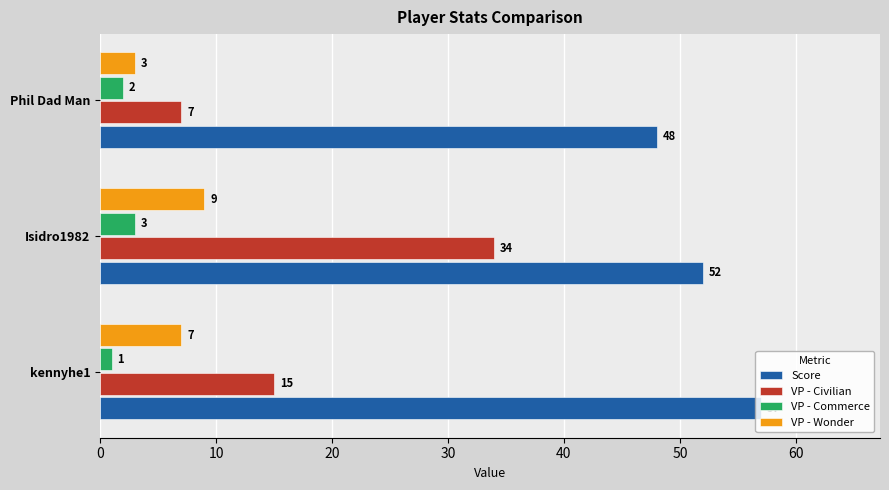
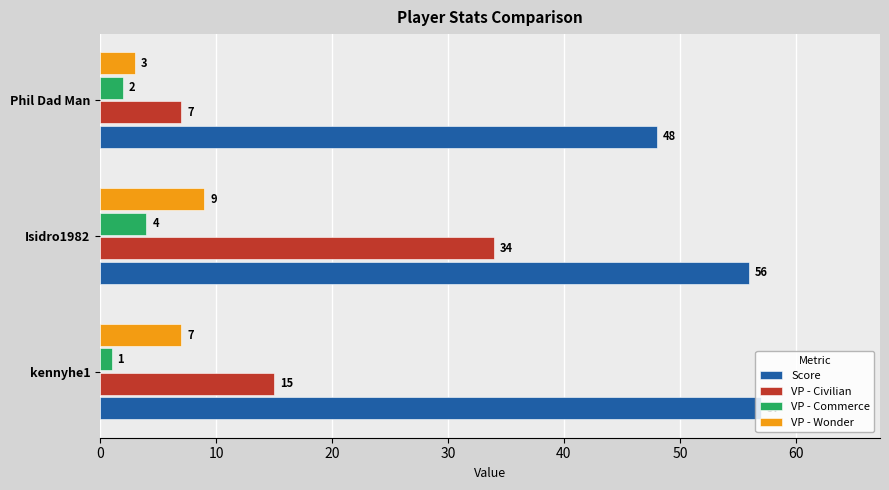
  {
    "Score": {
      "Phil Dad Man": 48,
-     "Isidro1982": 52
+     "Isidro1982": 56
    },
    "VP - Civilian": {
      "Phil Dad Man": 7,
      "Isidro1982": 34,
      "kennyhe1": 15
    },
    "VP - Commerce": {
      "Phil Dad Man": 2,
-     "Isidro1982": 3,
+     "Isidro1982": 4,
      "kennyhe1": 1
    },
    "VP - Wonder": {
      "Phil Dad Man": 3,
      "Isidro1982": 9,
      "kennyhe1": 7
    }
  }
